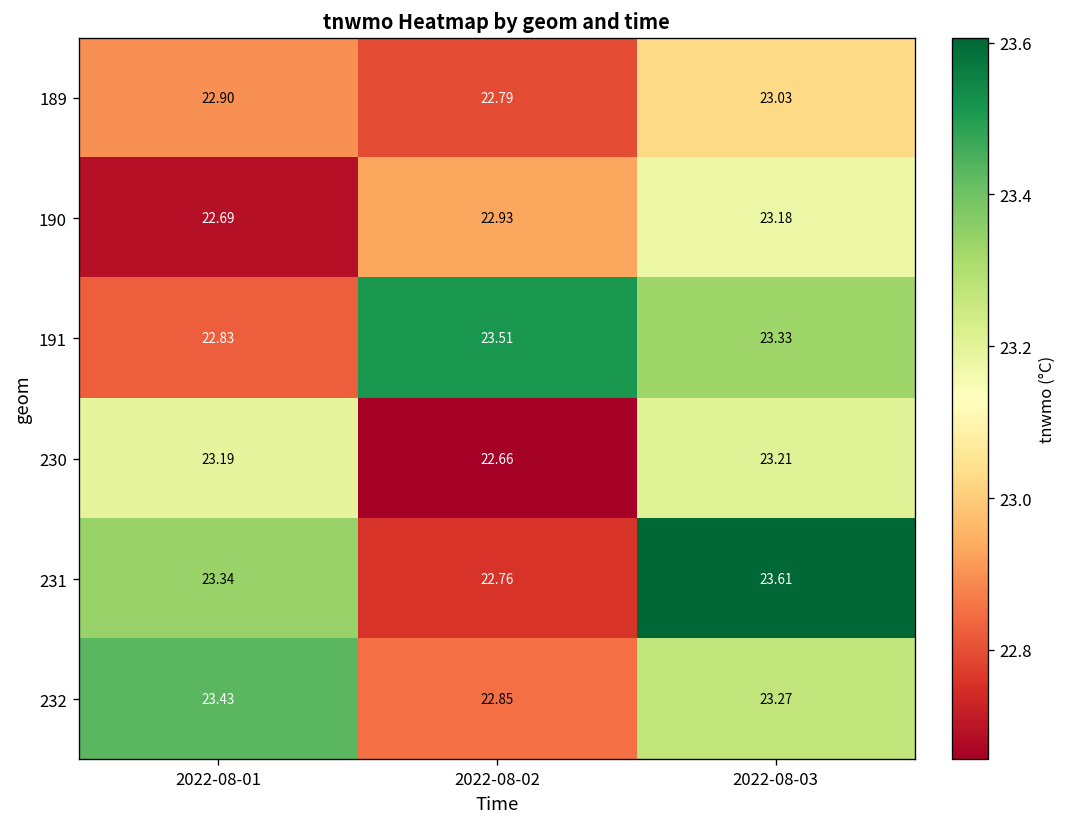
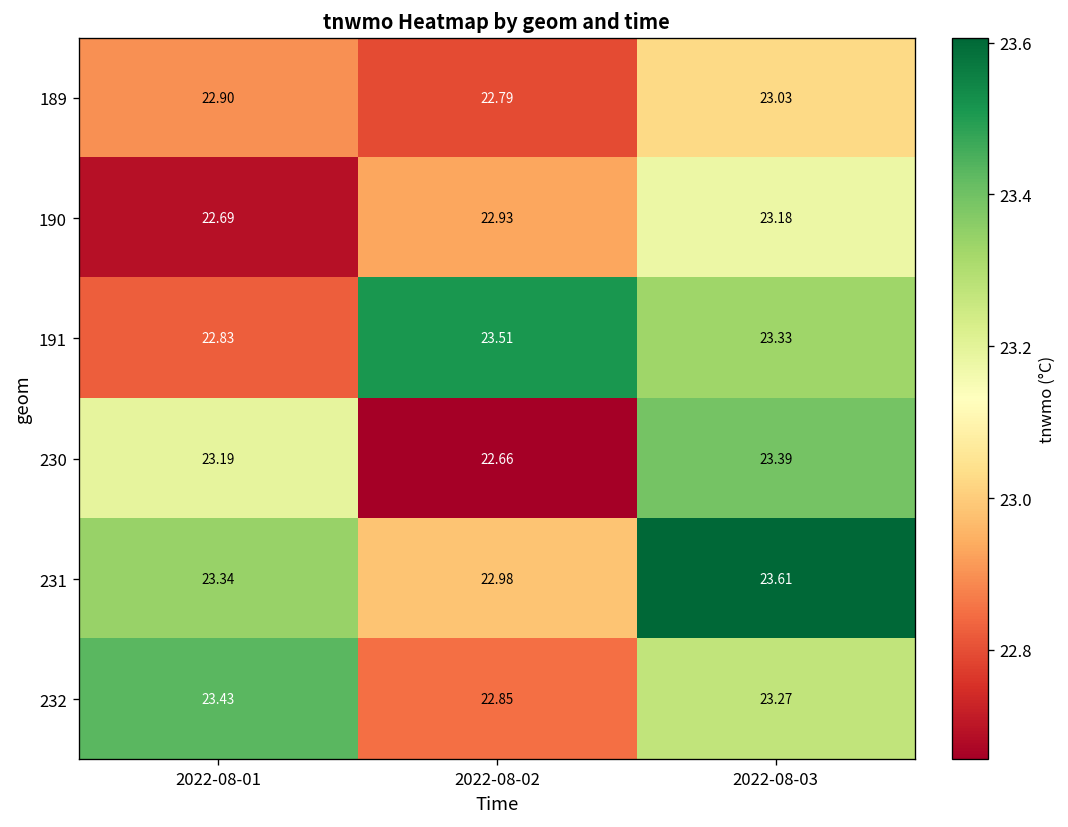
  {
    "189": {
      "2022-08-01": 22.90,
      "2022-08-02": 22.79,
      "2022-08-03": 23.03
    },
    "190": {
      "2022-08-01": 22.69,
      "2022-08-02": 22.93,
      "2022-08-03": 23.18
    },
    "191": {
      "2022-08-01": 22.83,
      "2022-08-02": 23.51,
      "2022-08-03": 23.33
    },
    "230": {
      "2022-08-01": 23.19,
      "2022-08-02": 22.66,
-     "2022-08-03": 23.21
+     "2022-08-03": 23.39
    },
    "231": {
      "2022-08-01": 23.34,
-     "2022-08-02": 22.76,
+     "2022-08-02": 22.98,
      "2022-08-03": 23.61
    },
    "232": {
      "2022-08-01": 23.43,
      "2022-08-02": 22.85,
      "2022-08-03": 23.27
    }
  }
